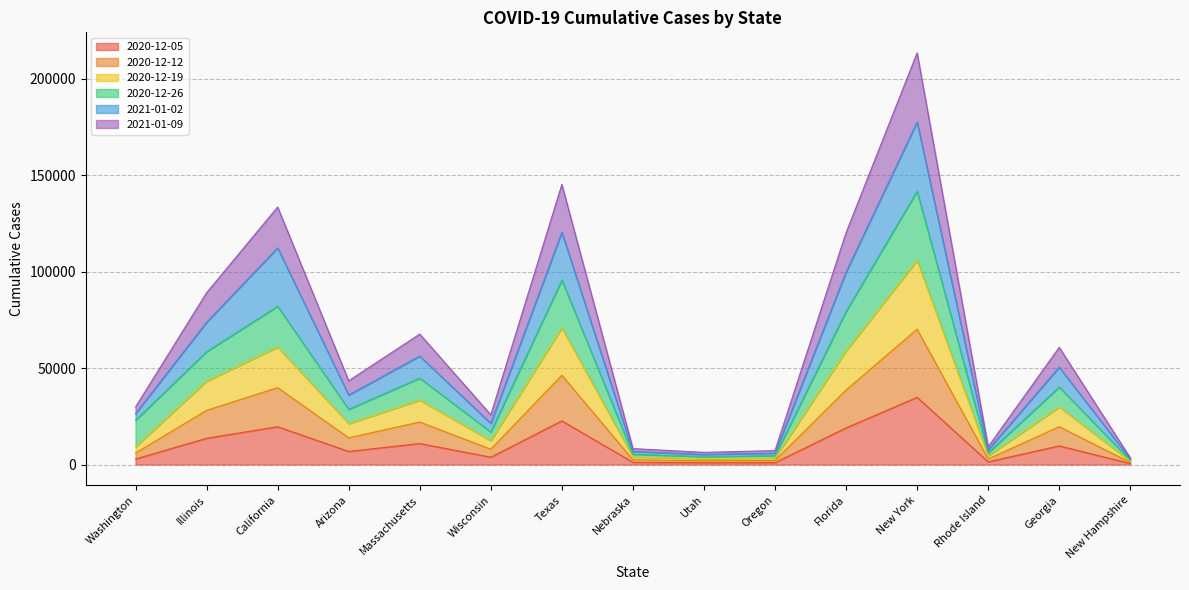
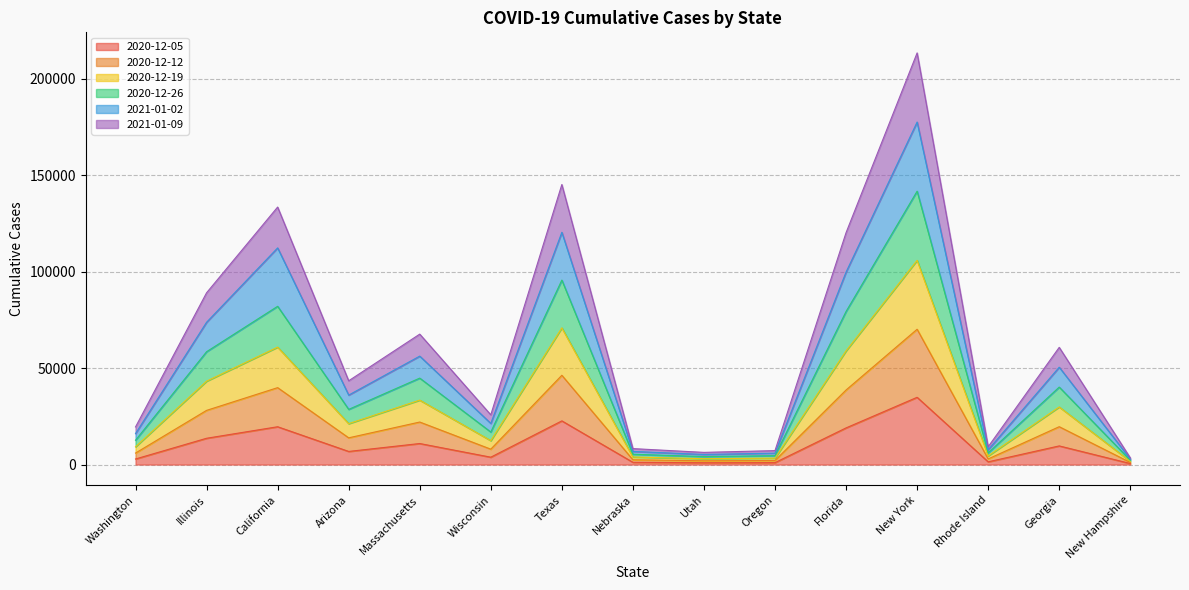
  {
    "2020-12-19": {
      "Washington": 3000,
      "Illinois": 15000,
      "California": 21000,
      "Arizona": 7000,
      "Massachusetts": 11000,
      "Wisconsin": 4000,
      "Texas": 25000,
      "Nebraska": 1000,
      "Florida": 20000,
      "New York": 36000,
      "Rhode Island": 2000,
      "Georgia": 10000
    },
    "2020-12-26": {
-     "Washington": 14000,
+     "Washington": 3000,
      "Illinois": 15000,
      "California": 21000,
      "Arizona": 7000,
      "Massachusetts": 11000,
      "Wisconsin": 4000,
      "Texas": 25000,
      "Nebraska": 1000,
      "Florida": 20000,
      "New York": 36000,
      "Rhode Island": 2000,
      "Georgia": 10000
    },
    "2021-01-02": {
      "Washington": 3000,
      "Illinois": 15000,
      "California": 30000,
      "Arizona": 7000,
      "Massachusetts": 11000,
      "Wisconsin": 4000,
      "Texas": 25000,
      "Nebraska": 1000,
      "Florida": 20000,
      "New York": 36000,
      "Rhode Island": 2000,
      "Georgia": 10000
    },
    "2021-01-09": {
      "Washington": 3000,
      "Illinois": 15000,
      "California": 21000,
      "Arizona": 7000,
      "Massachusetts": 11000,
      "Wisconsin": 4000,
      "Texas": 25000,
      "Nebraska": 1000,
      "Florida": 20000,
      "New York": 36000,
      "Rhode Island": 2000,
      "Georgia": 10000
    }
  }
